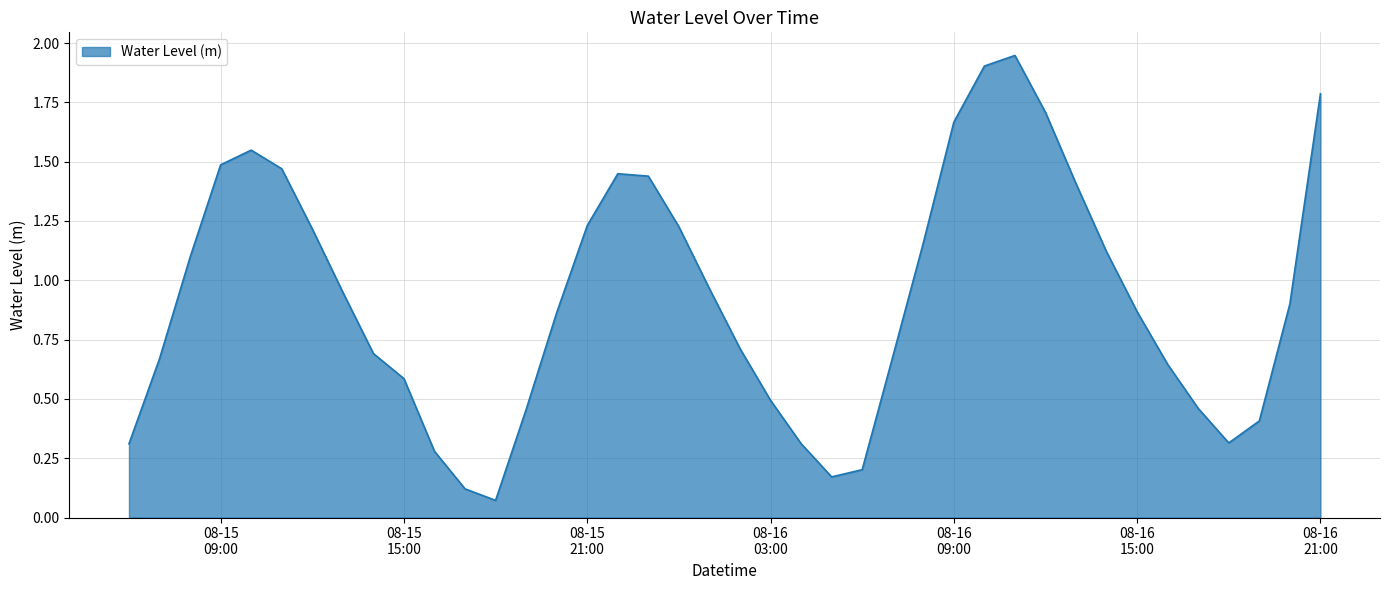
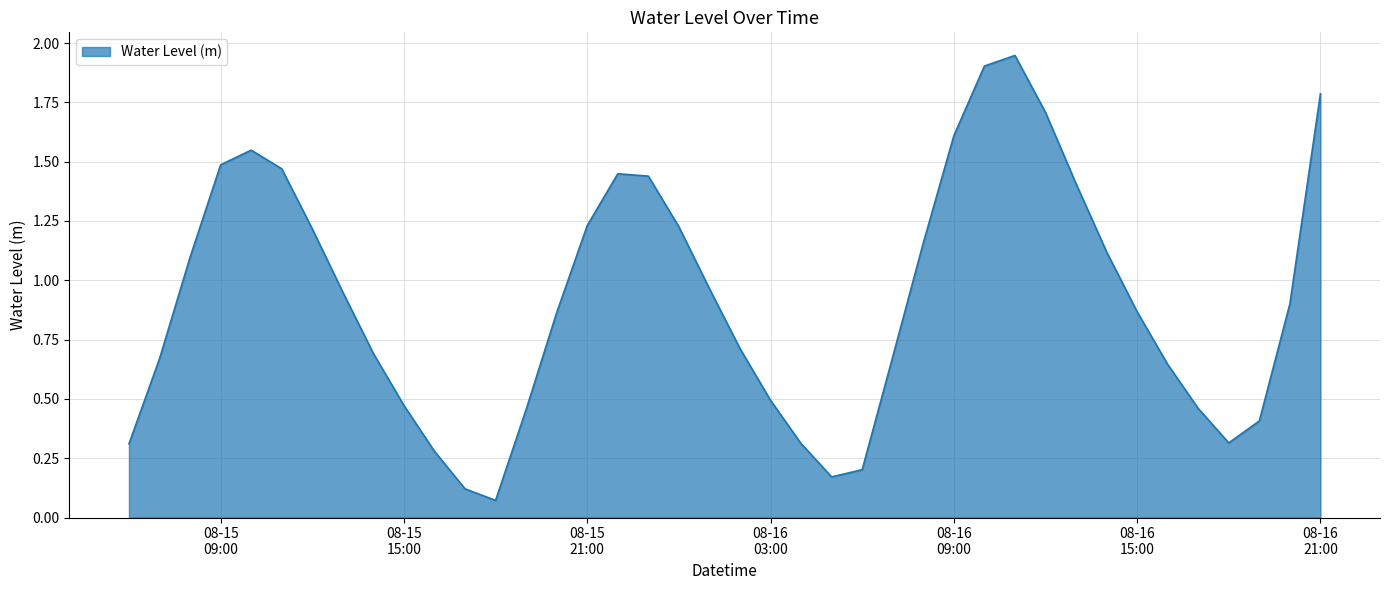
  {
    "08-15 09:00": 1.49,
-   "08-15 15:00": 0.59,
+   "08-15 15:00": 0.47,
    "08-15 21:00": 1.23,
    "08-16 03:00": 0.49,
-   "08-16 09:00": 1.67,
+   "08-16 09:00": 1.61,
    "08-16 15:00": 0.87,
    "08-16 21:00": 1.79
  }
